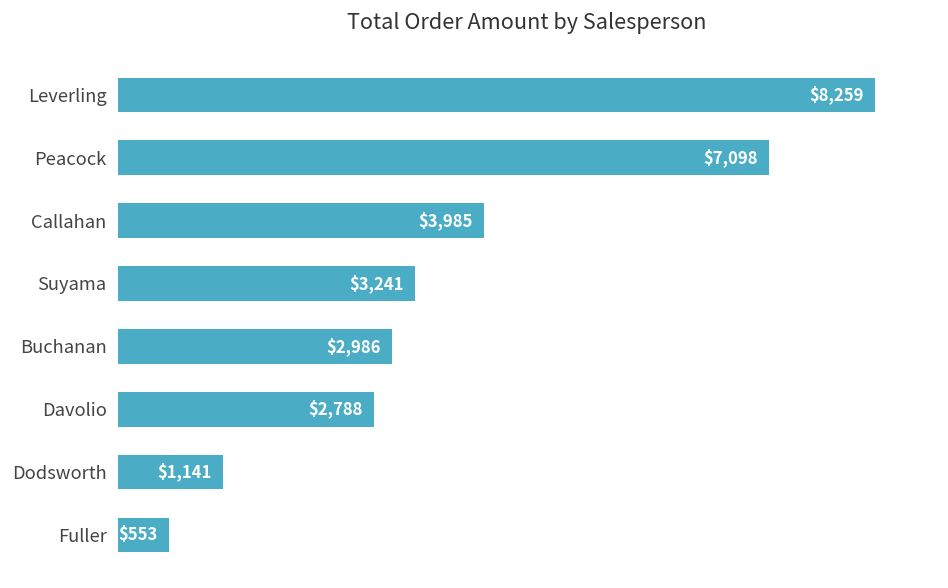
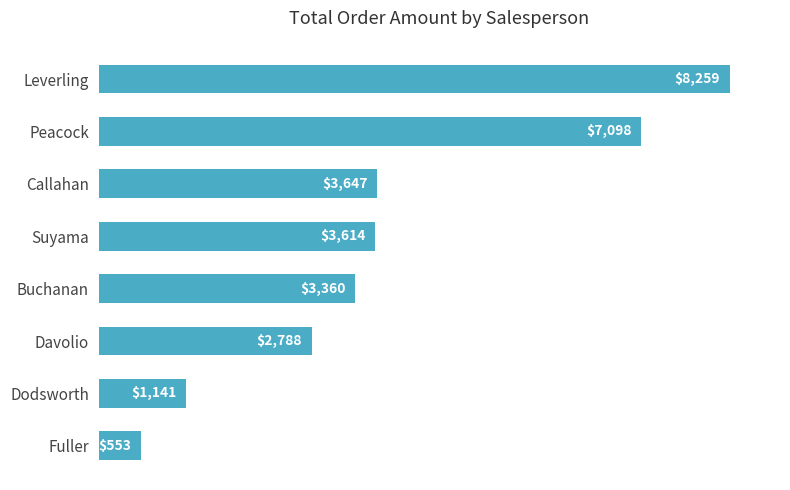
  {
    "Leverling": "$8,259",
    "Peacock": "$7,098",
-   "Callahan": "$3,985",
-   "Suyama": "$3,241",
-   "Buchanan": "$2,986",
+   "Callahan": "$3,647",
+   "Suyama": "$3,614",
+   "Buchanan": "$3,360",
    "Davolio": "$2,788",
    "Dodsworth": "$1,141",
    "Fuller": "$553"
  }
